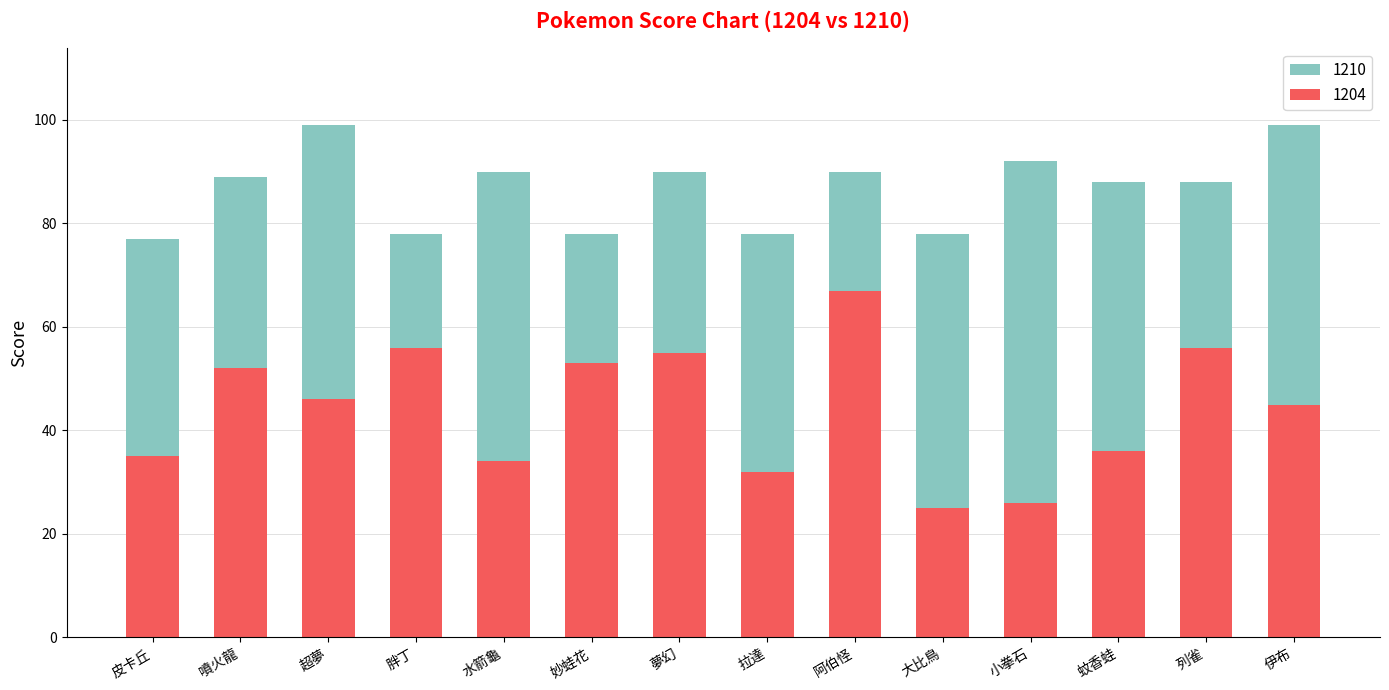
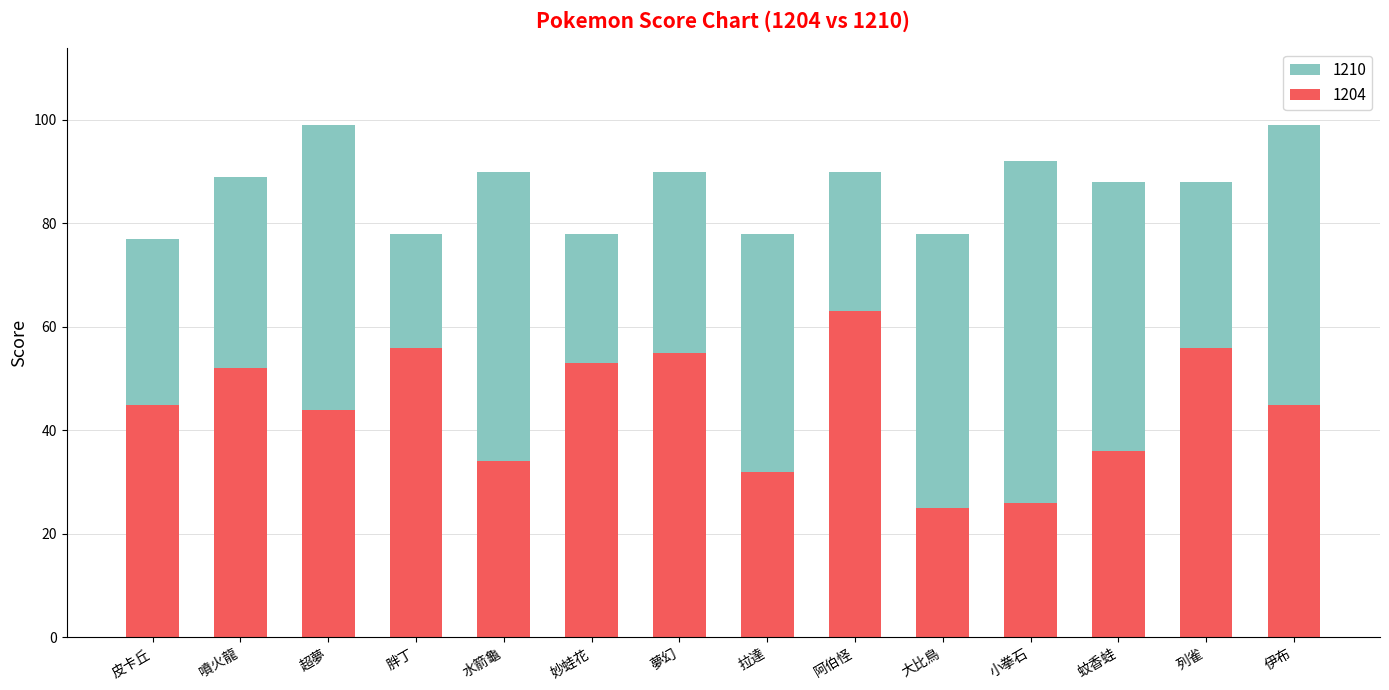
  {
    "1210": {
      "皮卡丘": 77,
      "噴火龍": 89,
      "超夢": 99,
      "胖丁": 78,
      "水箭龜": 90,
      "妙蛙花": 78,
      "夢幻": 90,
      "拉達": 78,
      "阿伯怪": 90,
      "大比鳥": 78,
      "小拳石": 92,
      "蚊香蛙": 88,
      "列雀": 88,
      "伊布": 99
    },
    "1204": {
-     "皮卡丘": 35,
-     "超夢": 46,
-     "阿伯怪": 67
+     "皮卡丘": 45,
+     "超夢": 44,
+     "阿伯怪": 63
    }
  }
